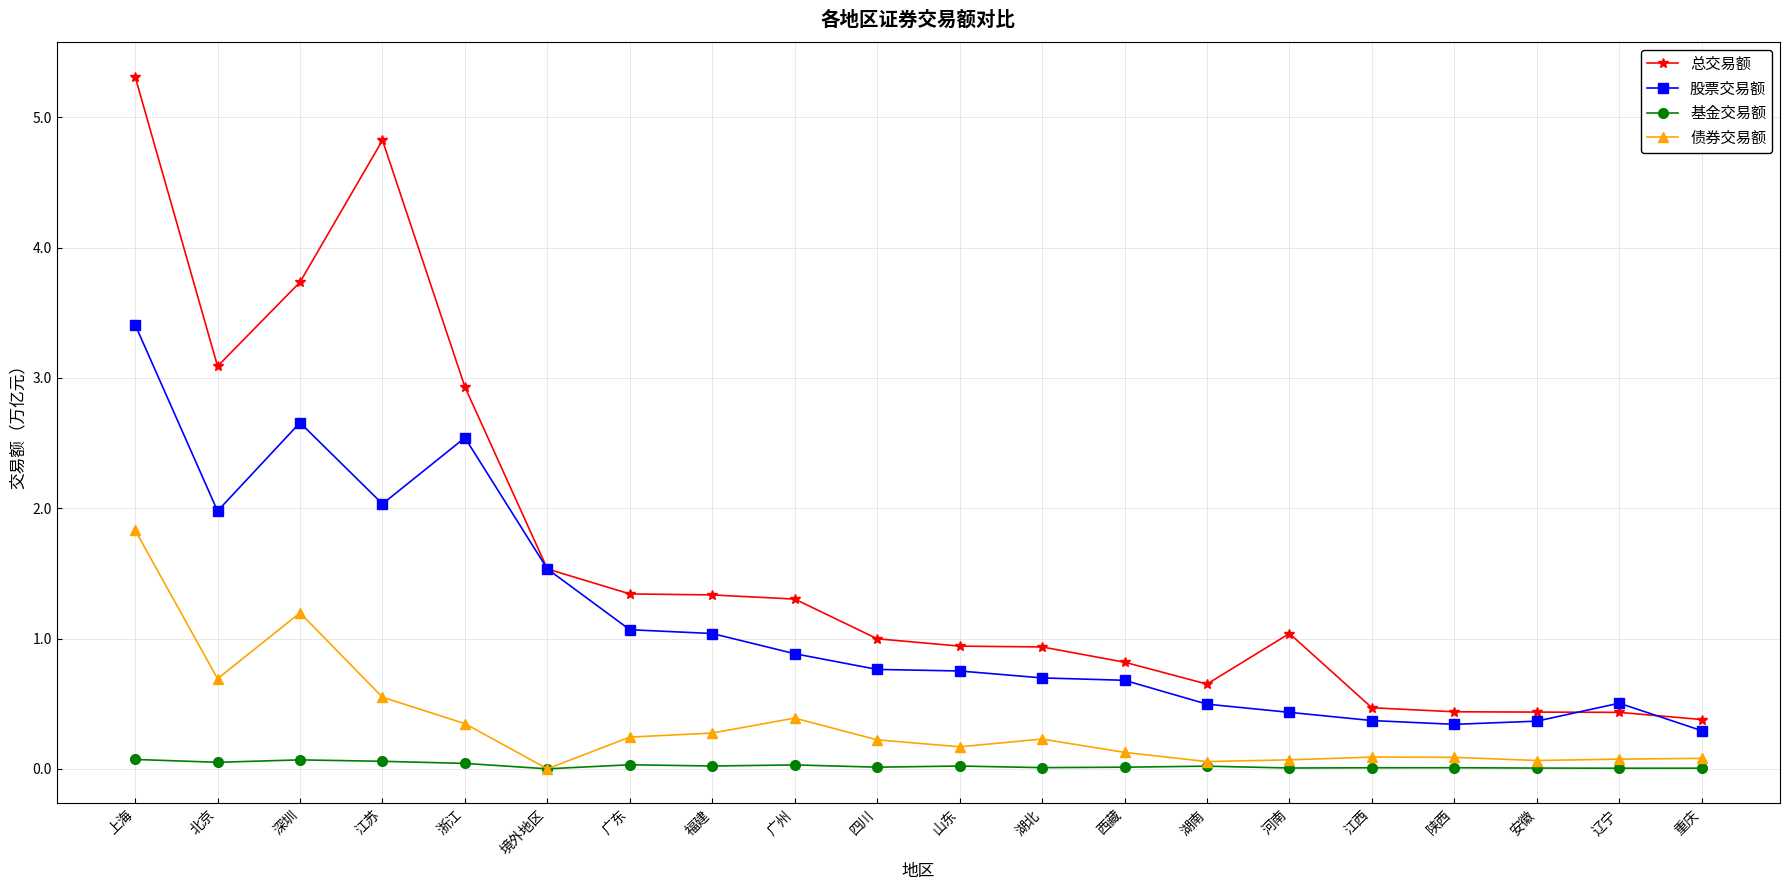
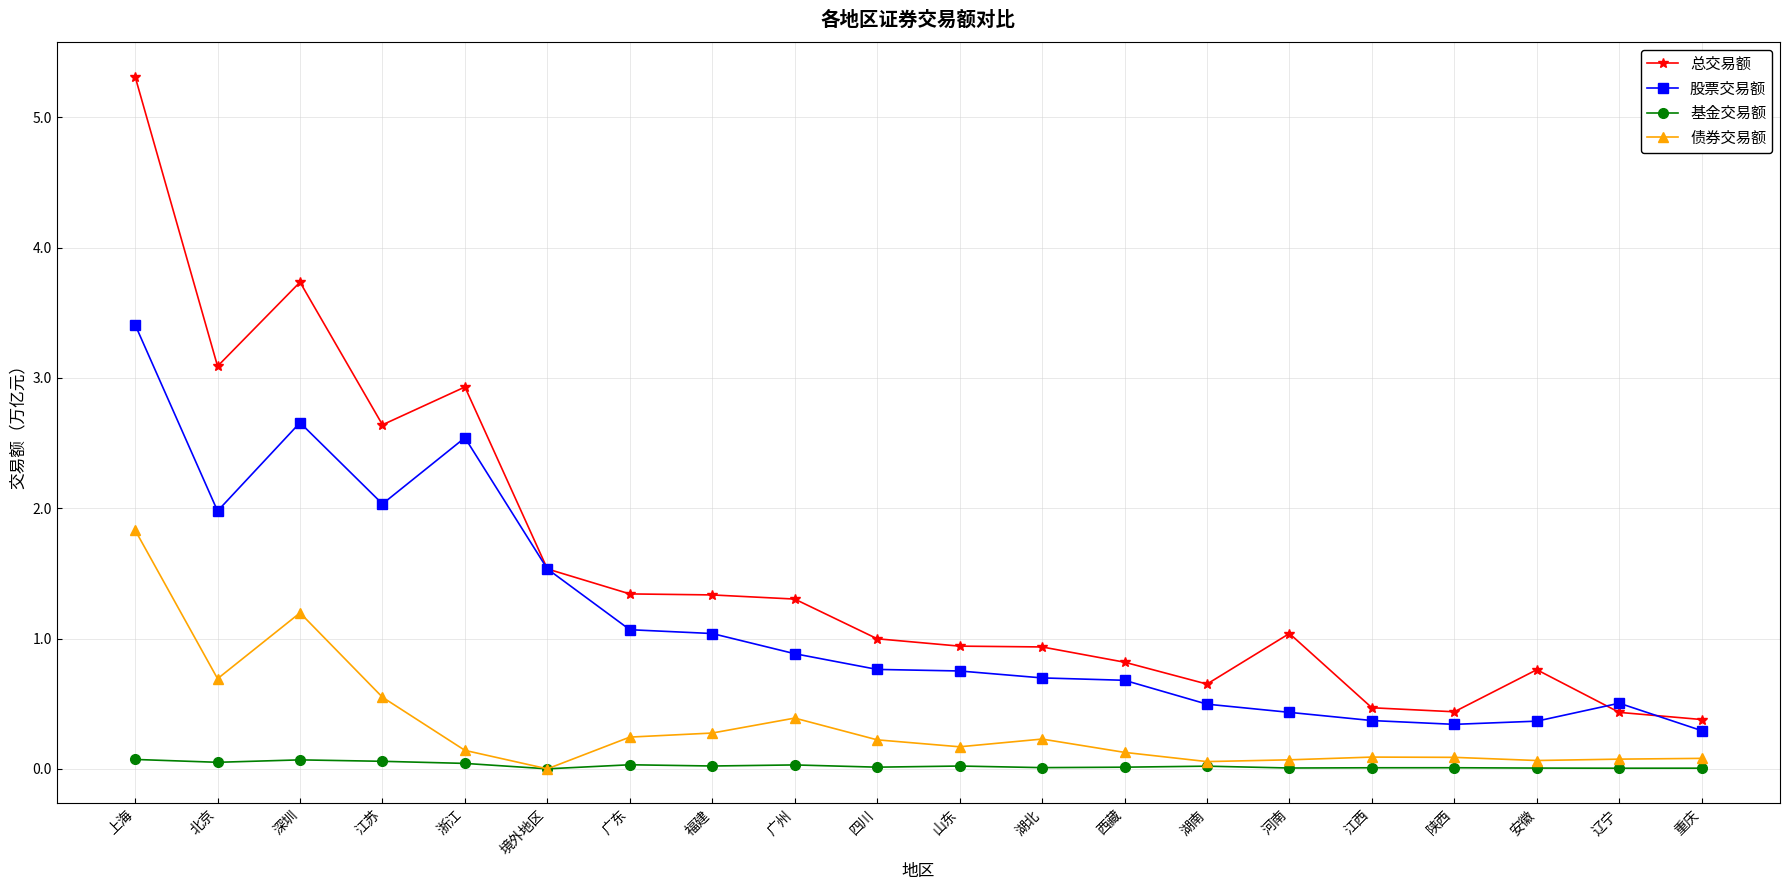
  {
    "总交易额": {
      "上海": 5.31,
      "北京": 3.09,
      "深圳": 3.74,
-     "江苏": 4.82,
+     "江苏": 2.64,
      "浙江": 2.93,
      "广东": 1.34,
      "福建": 1.33,
      "广州": 1.30,
      "四川": 1.00,
      "山东": 0.94,
      "湖北": 0.94,
      "西藏": 0.82,
      "湖南": 0.65,
      "河南": 1.04,
      "江西": 0.47,
      "陕西": 0.44,
-     "安徽": 0.44,
+     "安徽": 0.76,
      "辽宁": 0.43,
      "重庆": 0.38
    },
    "股票交易额": {
      "上海": 3.41,
      "北京": 1.98,
      "深圳": 2.66,
      "江苏": 2.03,
      "浙江": 2.54,
      "广东": 1.07,
      "福建": 1.04,
      "广州": 0.88,
      "四川": 0.76,
      "山东": 0.75,
      "湖北": 0.70,
      "西藏": 0.68,
      "湖南": 0.50,
      "河南": 0.43,
      "江西": 0.37,
      "陕西": 0.34,
      "安徽": 0.37,
      "辽宁": 0.50,
      "重庆": 0.29
    },
    "基金交易额": {
      "上海": 0.07,
      "北京": 0.05,
      "深圳": 0.07,
      "江苏": 0.06,
      "浙江": 0.04,
      "广东": 0.03,
      "福建": 0.02,
      "广州": 0.03,
      "四川": 0.01,
      "山东": 0.02,
      "湖北": 0.01,
      "西藏": 0.01,
      "湖南": 0.02,
      "河南": 0.01,
      "江西": 0.01,
      "陕西": 0.01,
      "安徽": 0.01,
      "辽宁": 0.00,
      "重庆": 0.01
    },
    "债券交易额": {
      "上海": 1.83,
      "北京": 0.69,
      "深圳": 1.20,
      "江苏": 0.55,
-     "浙江": 0.35,
+     "浙江": 0.14,
      "广东": 0.24,
      "福建": 0.27,
      "广州": 0.39,
      "四川": 0.22,
      "山东": 0.17,
      "湖北": 0.23,
      "西藏": 0.13,
      "湖南": 0.06,
      "河南": 0.07,
      "江西": 0.09,
      "陕西": 0.09,
      "安徽": 0.06,
      "辽宁": 0.07,
      "重庆": 0.08
    }
  }
